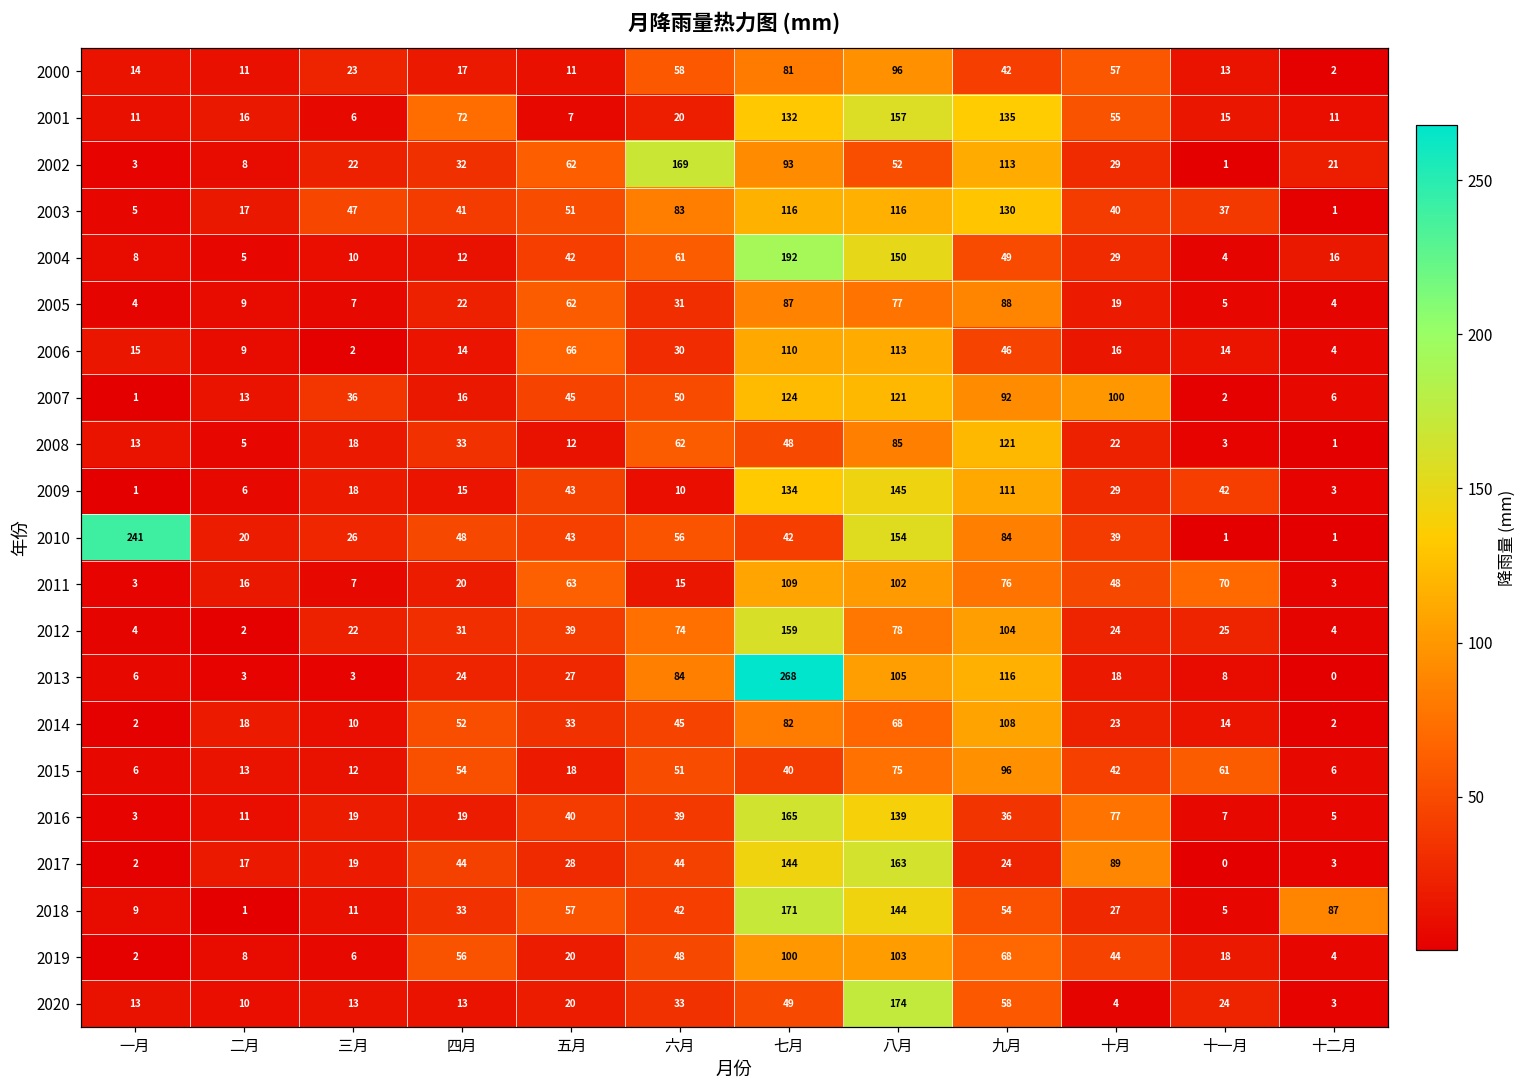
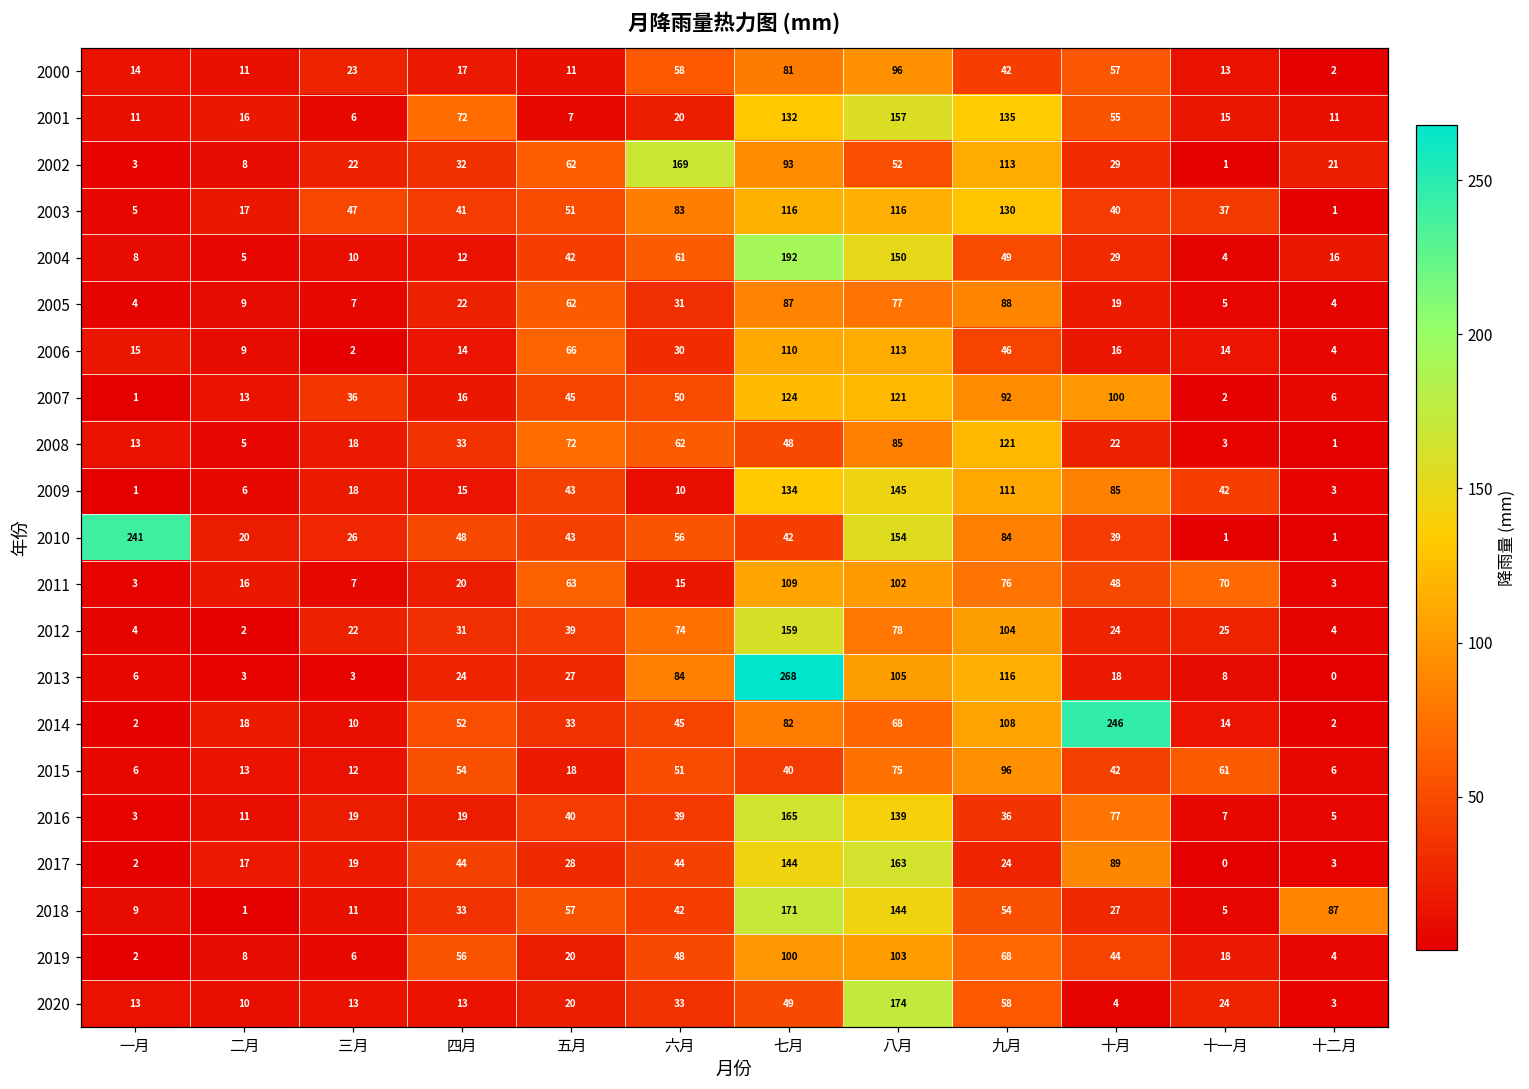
  {
    "2008": {
      "一月": 13,
      "二月": 5,
      "三月": 18,
      "四月": 33,
-     "五月": 12,
+     "五月": 72,
      "六月": 62,
      "七月": 48,
      "八月": 85,
      "九月": 121,
      "十月": 22,
      "十一月": 3,
      "十二月": 1
    },
    "2009": {
      "一月": 1,
      "二月": 6,
      "三月": 18,
      "四月": 15,
      "五月": 43,
      "六月": 10,
      "七月": 134,
      "八月": 145,
      "九月": 111,
-     "十月": 29,
+     "十月": 85,
      "十一月": 42,
      "十二月": 3
    },
    "2014": {
      "一月": 2,
      "二月": 18,
      "三月": 10,
      "四月": 52,
      "五月": 33,
      "六月": 45,
      "七月": 82,
      "八月": 68,
      "九月": 108,
-     "十月": 23,
+     "十月": 246,
      "十一月": 14,
      "十二月": 2
    }
  }
